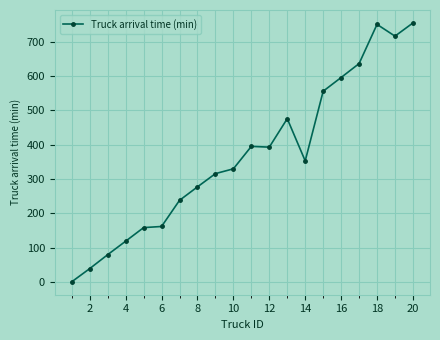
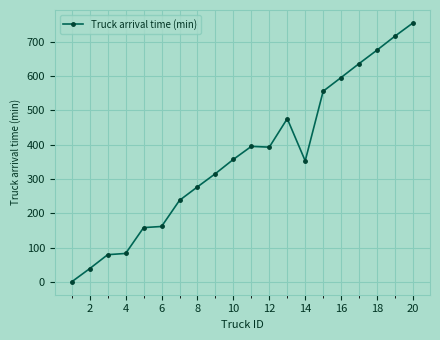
  {
    "2": 40,
-   "4": 120,
+   "4": 80,
    "6": 160,
    "8": 280,
-   "10": 330,
+   "10": 360,
    "12": 390,
    "14": 350,
    "16": 600,
-   "18": 750,
+   "18": 680,
    "20": 760
  }
